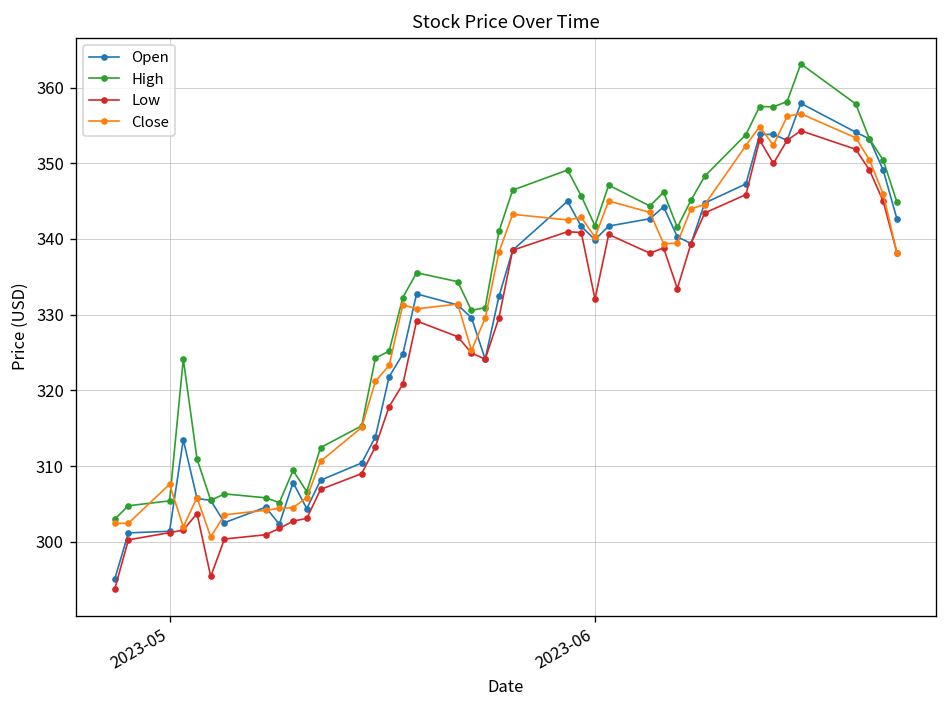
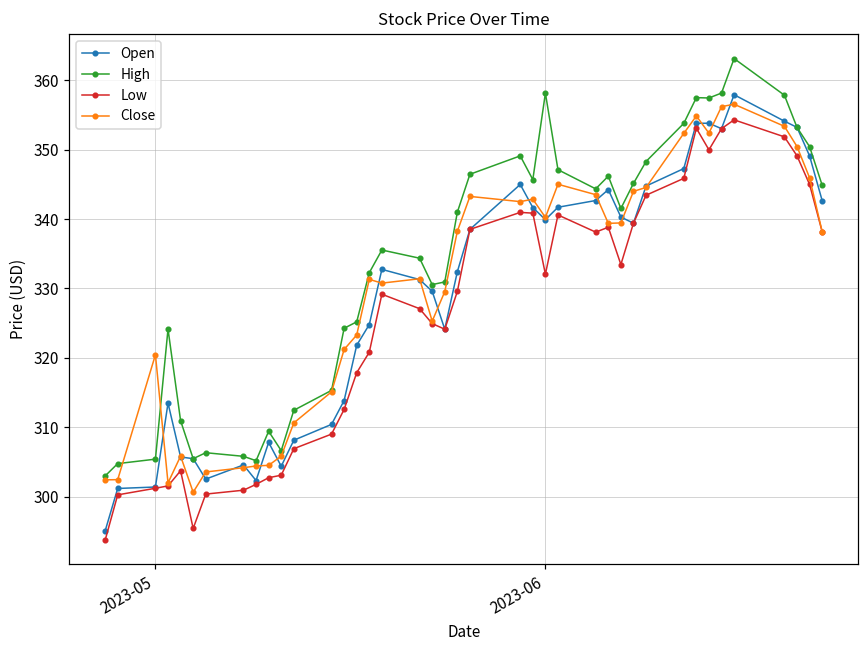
  {
    "High": {
      "2023-05": 305,
-     "2023-06": 342
+     "2023-06": 358
    },
    "Low": {
      "2023-06": 332
    },
    "Close": {
-     "2023-05": 308
+     "2023-05": 320
    }
  }
